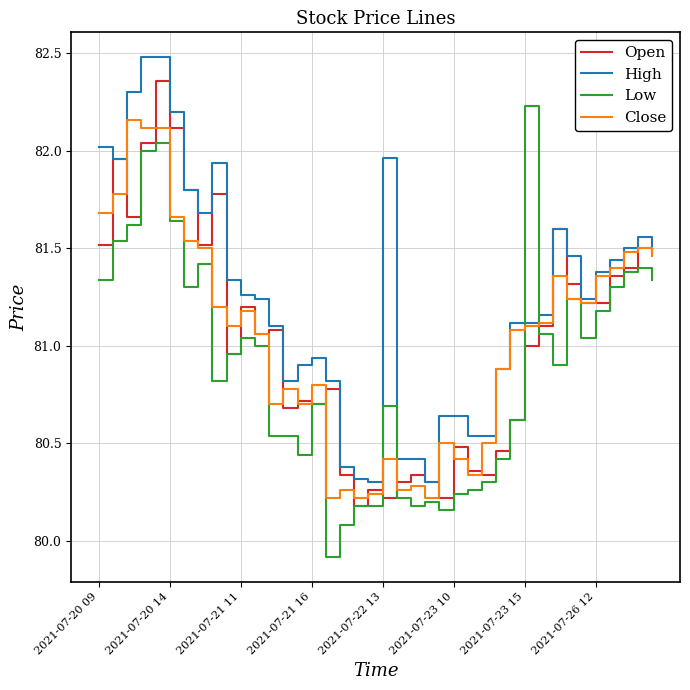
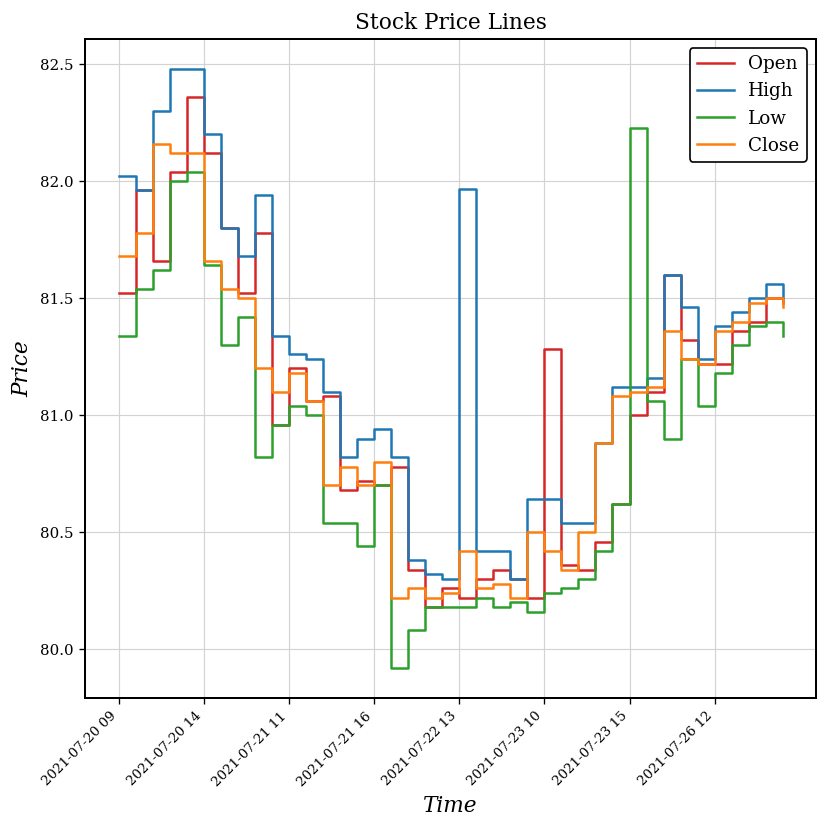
  {
    "Open": {
      "2021-07-20 09": 81.52,
      "2021-07-20 14": 82.12,
      "2021-07-21 11": 81.20,
      "2021-07-22 13": 80.22,
-     "2021-07-23 10": 80.48,
+     "2021-07-23 10": 81.28,
      "2021-07-23 15": 81.00,
      "2021-07-26 12": 81.22
    },
    "High": {
      "2021-07-20 09": 82.02,
      "2021-07-20 14": 82.20,
      "2021-07-21 11": 81.26,
      "2021-07-21 16": 80.94,
      "2021-07-22 13": 81.97,
      "2021-07-23 10": 80.64,
      "2021-07-23 15": 81.12,
      "2021-07-26 12": 81.38
    },
    "Low": {
      "2021-07-20 09": 81.34,
      "2021-07-20 14": 81.64,
      "2021-07-21 11": 81.04,
-     "2021-07-22 13": 80.69,
+     "2021-07-22 13": 80.18,
      "2021-07-23 10": 80.24,
      "2021-07-23 15": 82.23,
      "2021-07-26 12": 81.18
    },
    "Close": {
      "2021-07-20 09": 81.68,
      "2021-07-20 14": 81.66,
      "2021-07-21 11": 81.18,
      "2021-07-21 16": 80.80,
      "2021-07-22 13": 80.42,
      "2021-07-23 10": 80.42,
      "2021-07-23 15": 81.10,
      "2021-07-26 12": 81.36
    }
  }
